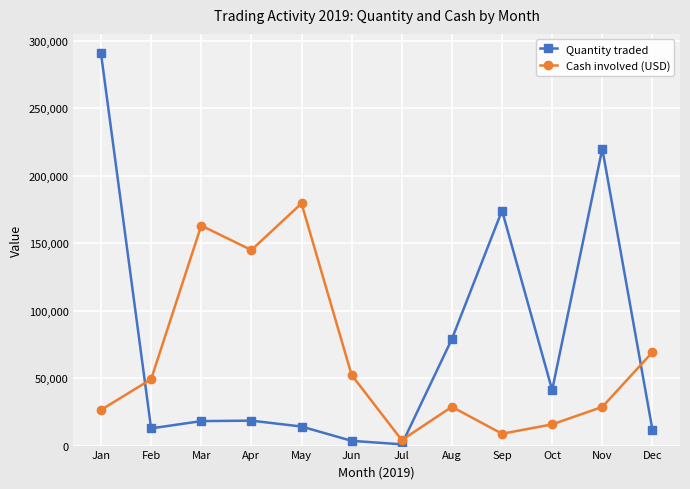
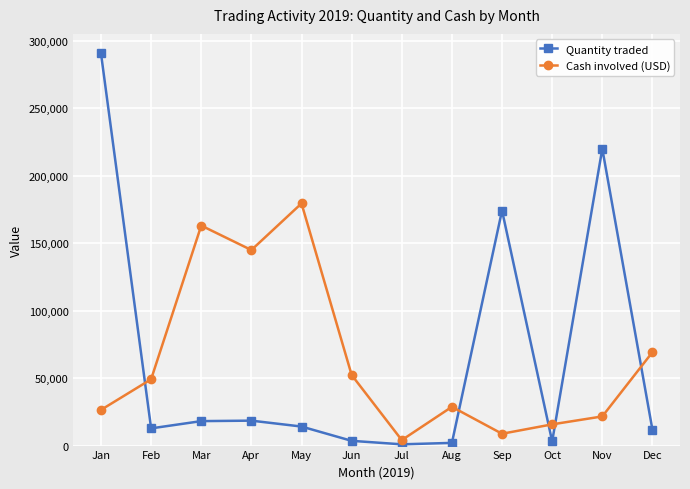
  {
    "Quantity traded": {
      "Jan": "291,000",
      "Feb": "13,000",
      "Mar": "18,000",
      "Apr": "18,000",
      "May": "14,000",
      "Jun": "4,000",
      "Jul": "1,000",
-     "Aug": "79,000",
+     "Aug": "2,000",
      "Sep": "174,000",
-     "Oct": "41,000",
+     "Oct": "3,000",
      "Nov": "220,000",
      "Dec": "12,000"
    },
    "Cash involved (USD)": {
      "Jan": "26,000",
      "Feb": "49,000",
      "Mar": "163,000",
      "Apr": "145,000",
      "May": "179,000",
      "Jun": "52,000",
      "Jul": "4,000",
      "Aug": "29,000",
      "Sep": "9,000",
      "Oct": "16,000",
-     "Nov": "29,000",
+     "Nov": "22,000",
      "Dec": "69,000"
    }
  }
